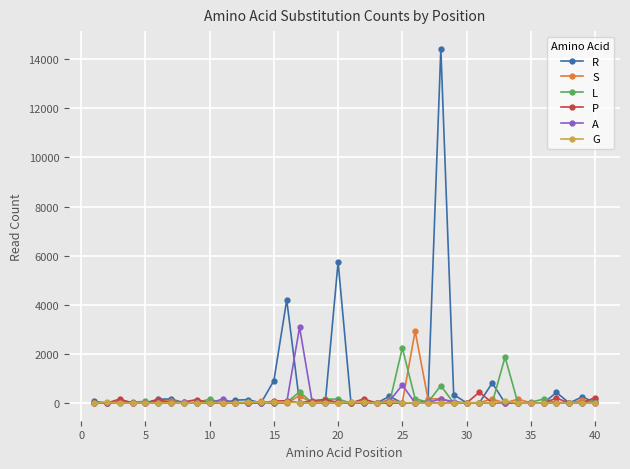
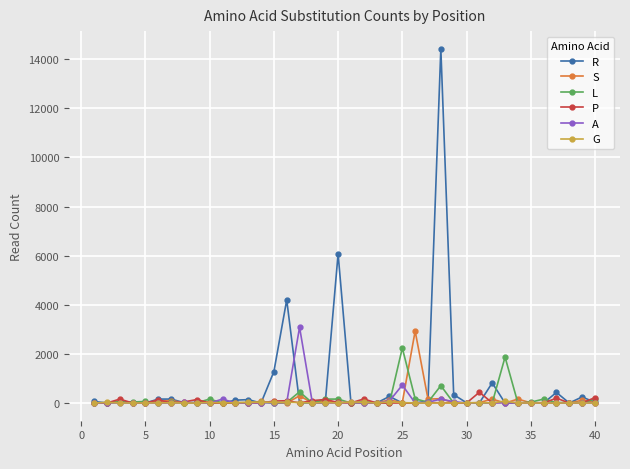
  {
    "R": {
-     "15": 900,
-     "20": 5700
+     "15": 1300,
+     "20": 6100
    },
    "L": {
      "10": 200,
      "20": 200,
      "25": 2200
    },
    "A": {
      "25": 700
    }
  }
